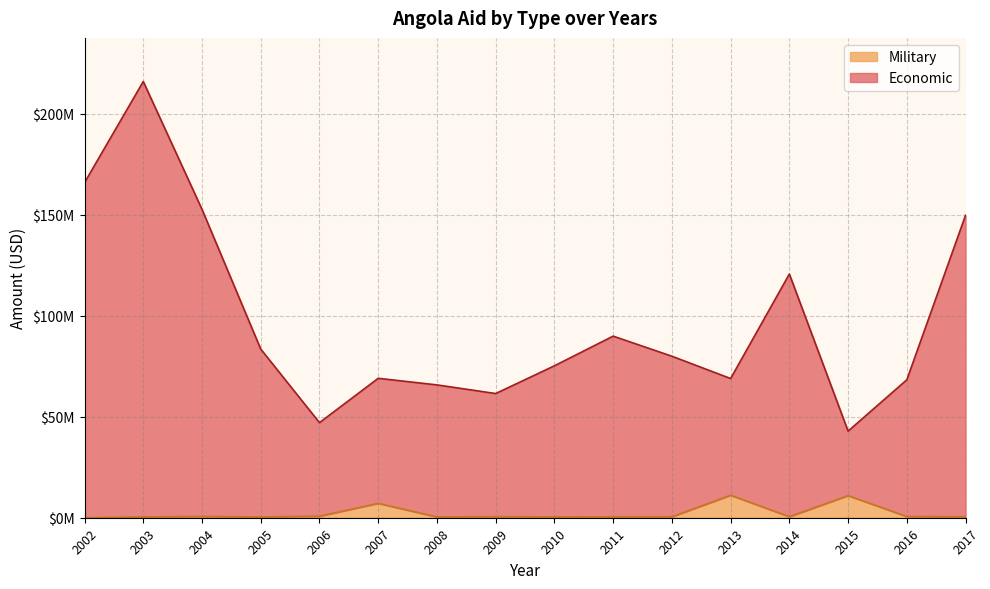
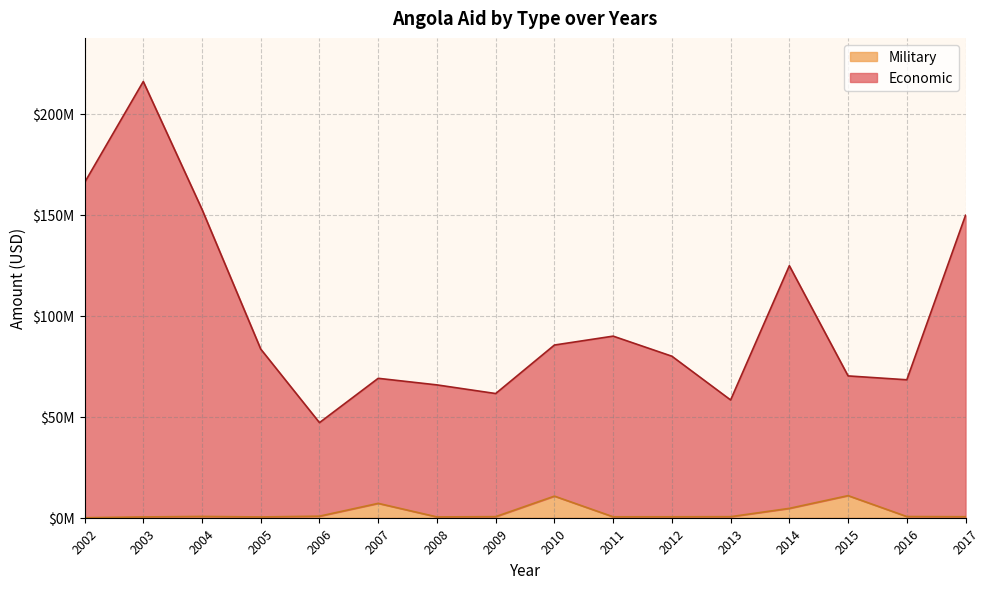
  {
    "Military": {
      "2002": "$0",
      "2003": "$0",
      "2004": "$1000000",
      "2005": "$0",
      "2006": "$1000000",
      "2007": "$7000000",
      "2008": "$0",
      "2009": "$1000000",
-     "2010": "$0",
+     "2010": "$11000000",
      "2011": "$0",
      "2012": "$0",
-     "2013": "$11000000",
-     "2014": "$1000000",
+     "2013": "$1000000",
+     "2014": "$5000000",
      "2015": "$11000000",
      "2016": "$1000000",
      "2017": "$0"
    },
    "Economic": {
      "2002": "$166000000",
      "2003": "$216000000",
      "2004": "$152000000",
      "2005": "$83000000",
      "2006": "$46000000",
      "2007": "$62000000",
      "2008": "$65000000",
      "2009": "$61000000",
      "2010": "$75000000",
      "2011": "$89000000",
      "2012": "$80000000",
      "2013": "$58000000",
      "2014": "$120000000",
-     "2015": "$32000000",
+     "2015": "$59000000",
      "2016": "$68000000",
      "2017": "$149000000"
    }
  }
